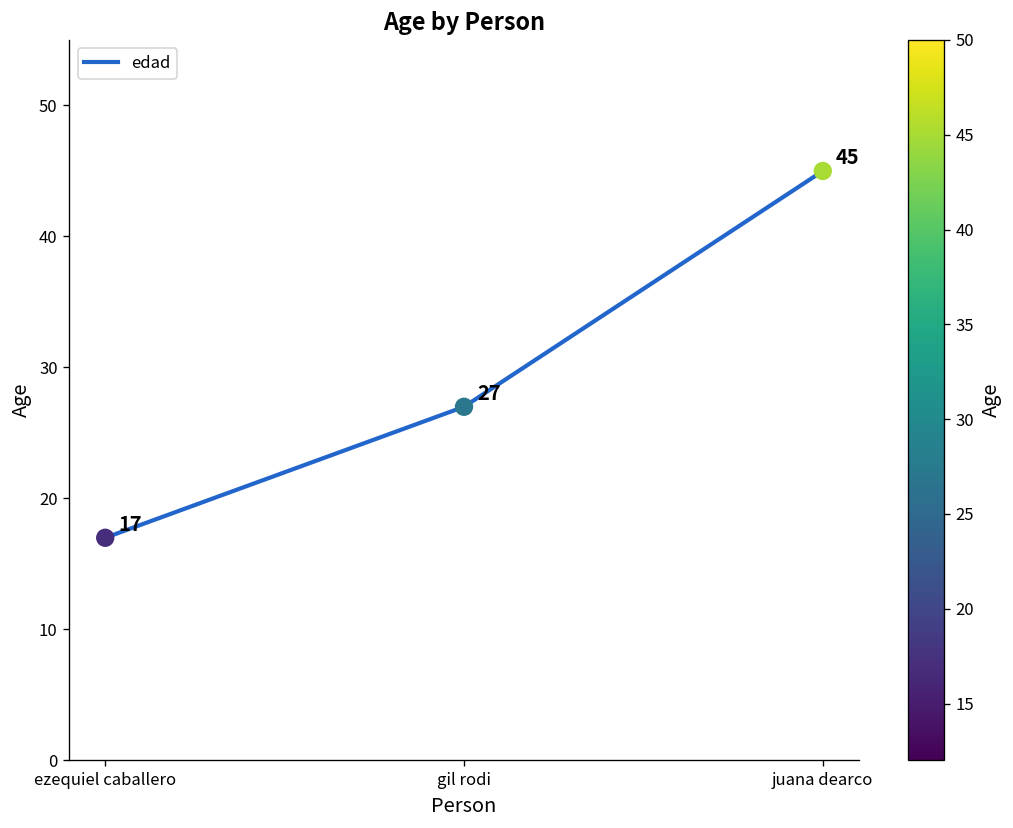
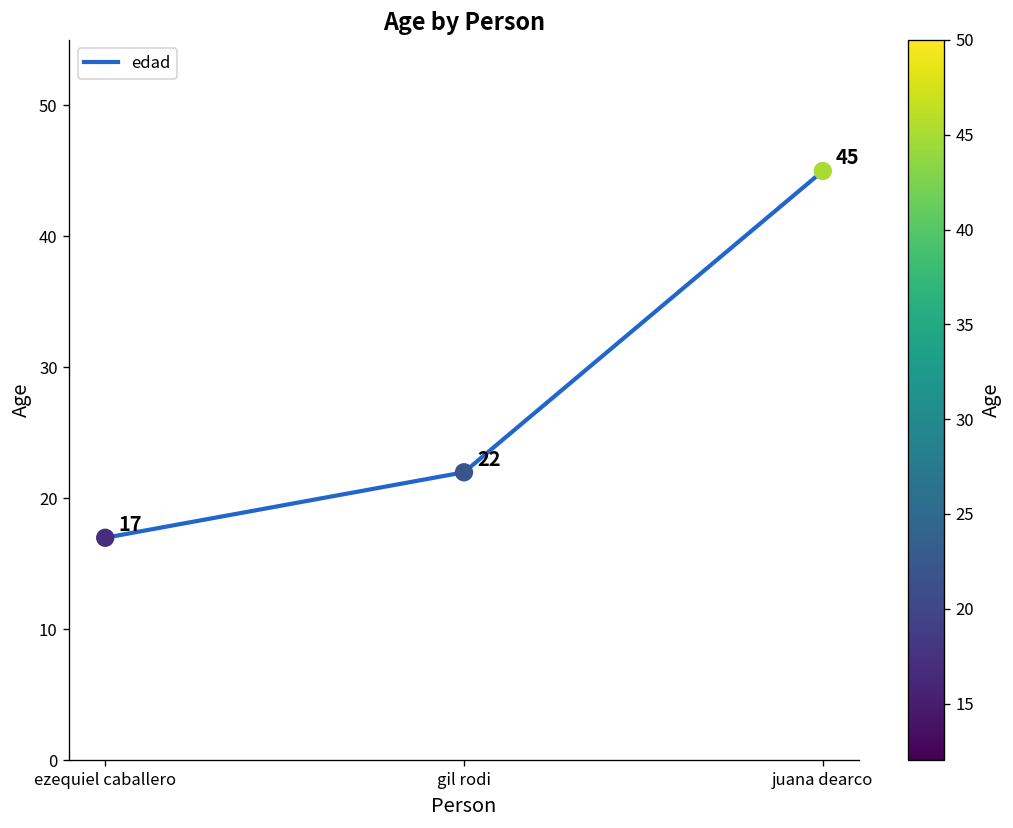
  {
    "ezequiel caballero": 17,
-   "gil rodi": 27,
+   "gil rodi": 22,
    "juana dearco": 45
  }
